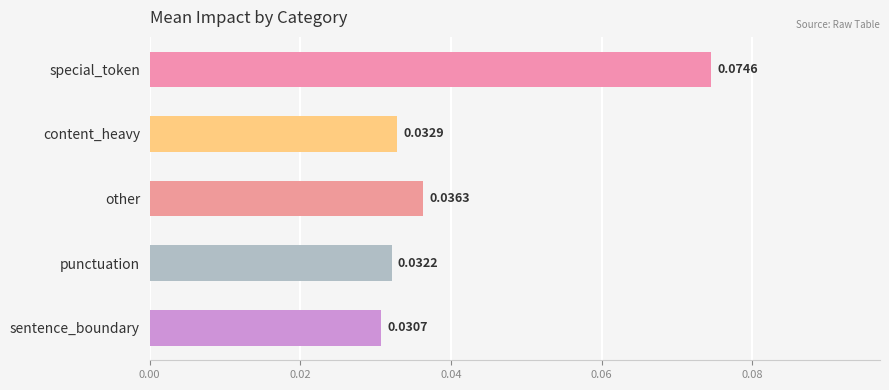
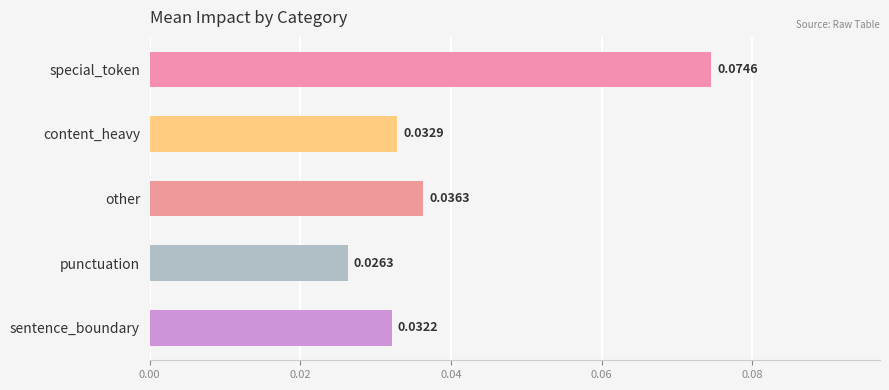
  {
    "special_token": 0.0746,
    "content_heavy": 0.0329,
    "other": 0.0363,
-   "punctuation": 0.0322,
-   "sentence_boundary": 0.0307
+   "punctuation": 0.0263,
+   "sentence_boundary": 0.0322
  }
